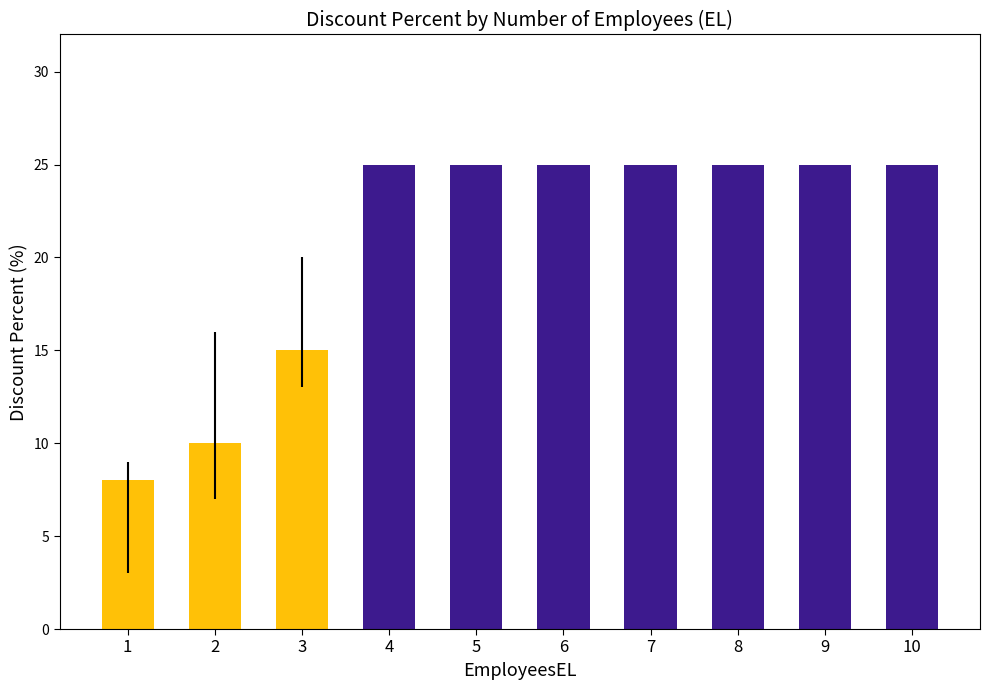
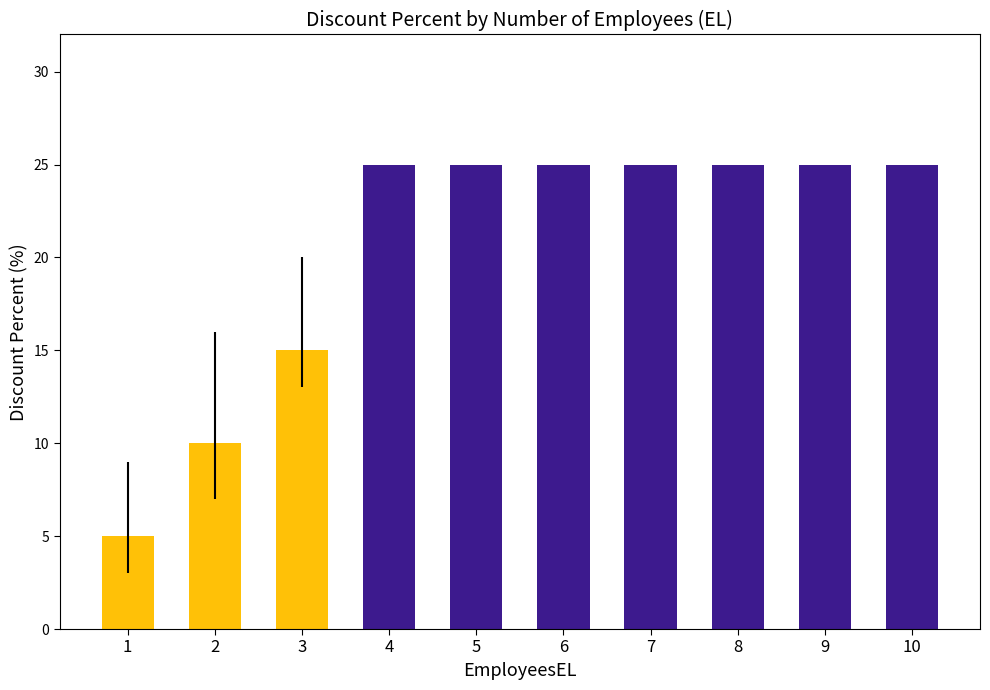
  {
-   "1": 8,
+   "1": 5,
    "2": 10,
    "3": 15,
    "4": 25,
    "5": 25,
    "6": 25,
    "7": 25,
    "8": 25,
    "9": 25,
    "10": 25
  }
